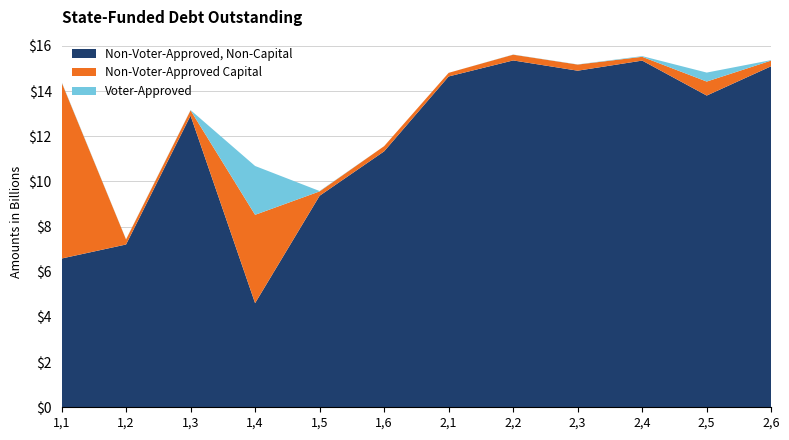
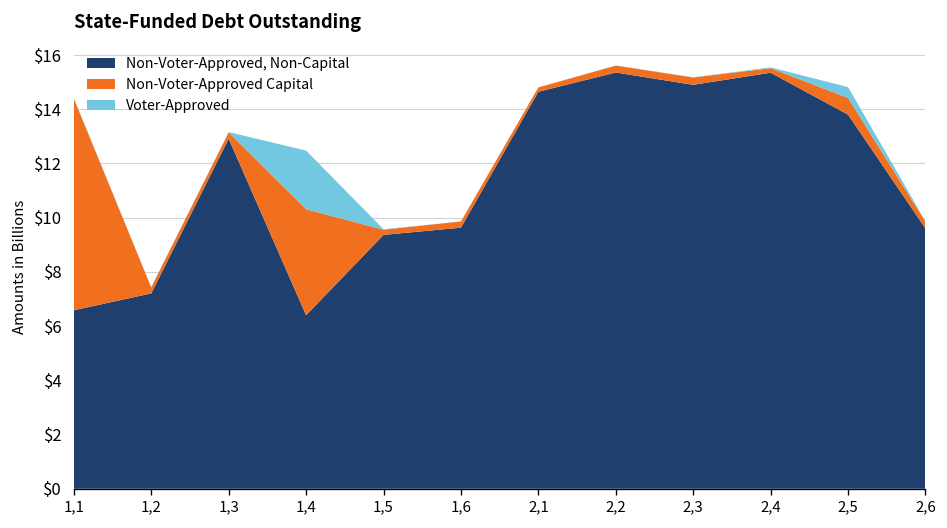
  {
    "Non-Voter-Approved, Non-Capital": {
-     "1,4": "$4.6",
-     "1,6": "$11.3",
-     "2,6": "$15.1"
+     "1,4": "$6.4",
+     "1,6": "$9.6",
+     "2,6": "$9.6"
    },
    "Voter-Approved": {
      "1,4": "$2.2",
      "2,5": "$0.4"
    }
  }
